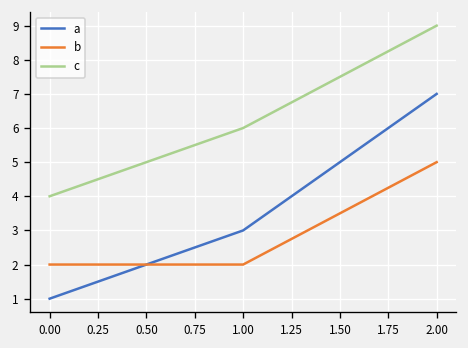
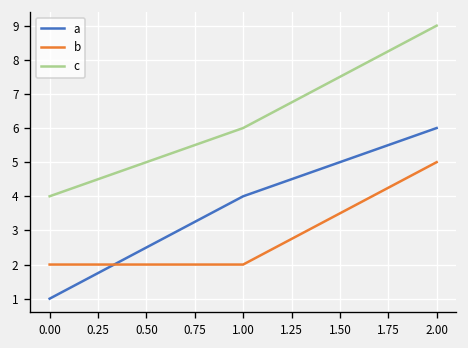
  {
    "a": {
      "0.00": 1,
-     "1.00": 3,
-     "2.00": 7
+     "1.00": 4,
+     "2.00": 6
    },
    "b": {
      "0.00": 2,
      "1.00": 2,
      "2.00": 5
    },
    "c": {
      "0.00": 4,
      "1.00": 6,
      "2.00": 9
    }
  }
